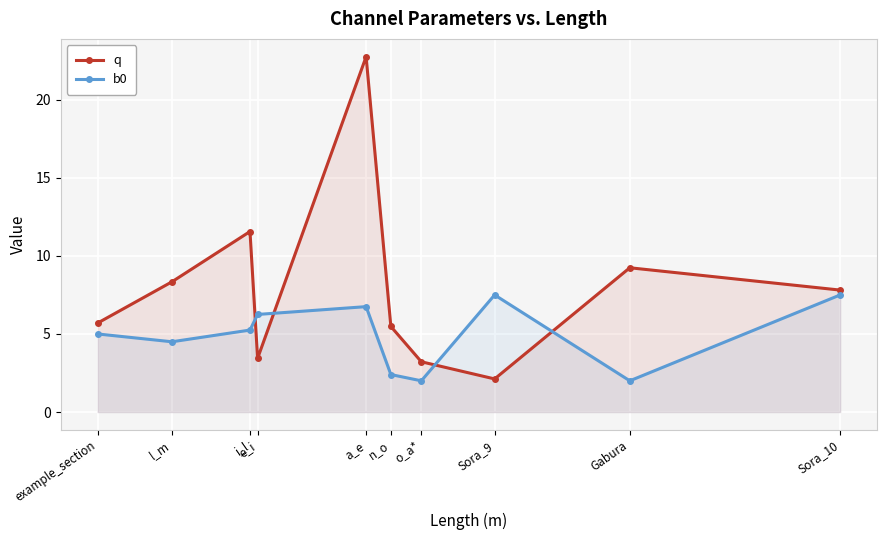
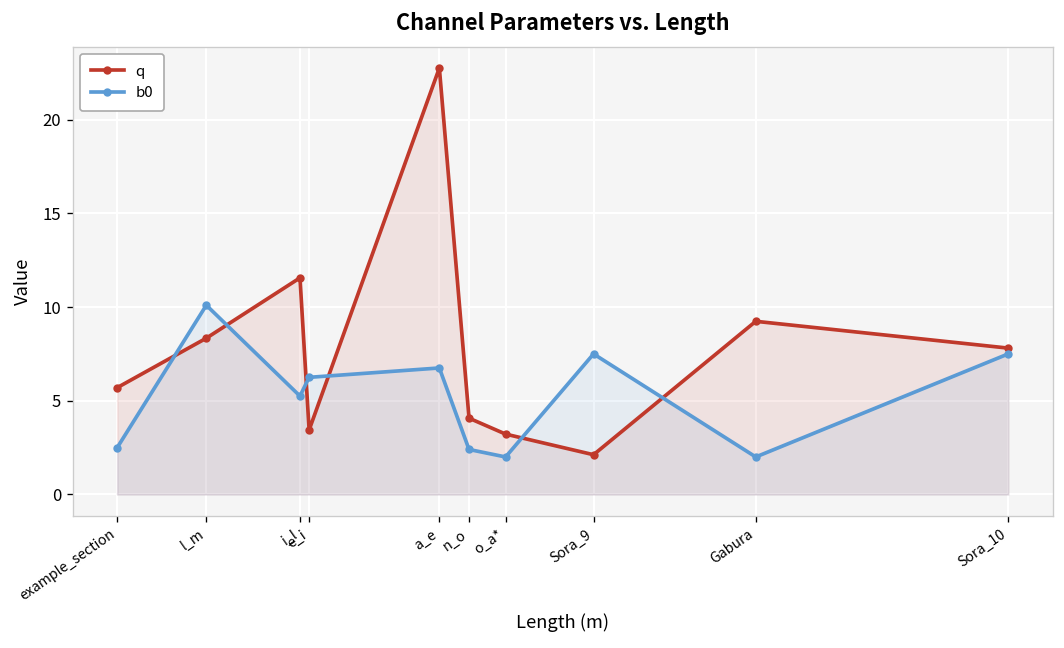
  {
    "q": {
      "example_section": 5.7,
      "l_m": 8.3,
      "i_l": 11.6,
      "e_i": 3.4,
      "a_e": 22.8,
-     "n_o": 5.5,
+     "n_o": 4.1,
      "o_a*": 3.2,
      "Sora_9": 2.1,
      "Gabura": 9.2,
      "Sora_10": 7.8
    },
    "b0": {
-     "example_section": 5.0,
-     "l_m": 4.5,
+     "example_section": 2.5,
+     "l_m": 10.1,
      "i_l": 5.3,
      "e_i": 6.3,
      "a_e": 6.8,
      "n_o": 2.4,
      "o_a*": 2.0,
      "Sora_9": 7.5,
      "Gabura": 2.0,
      "Sora_10": 7.5
    }
  }
